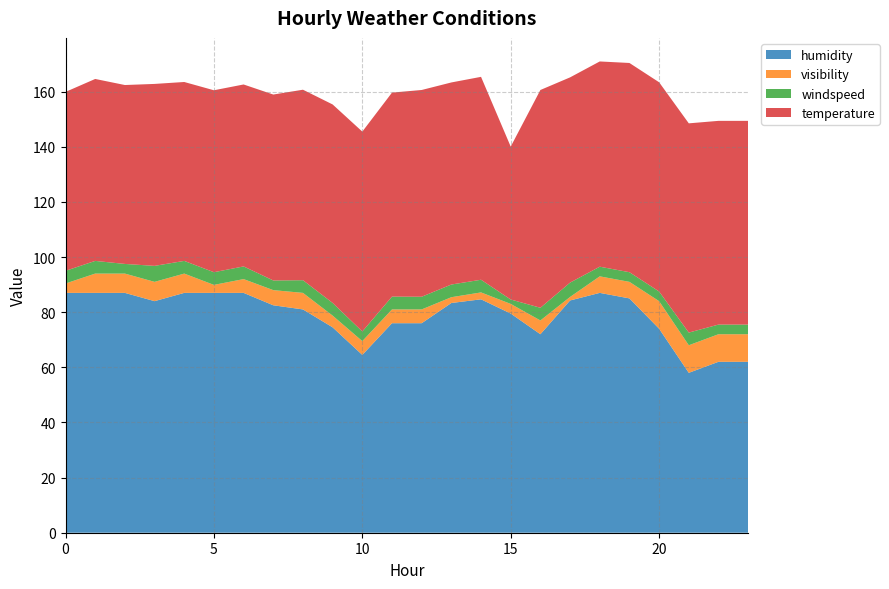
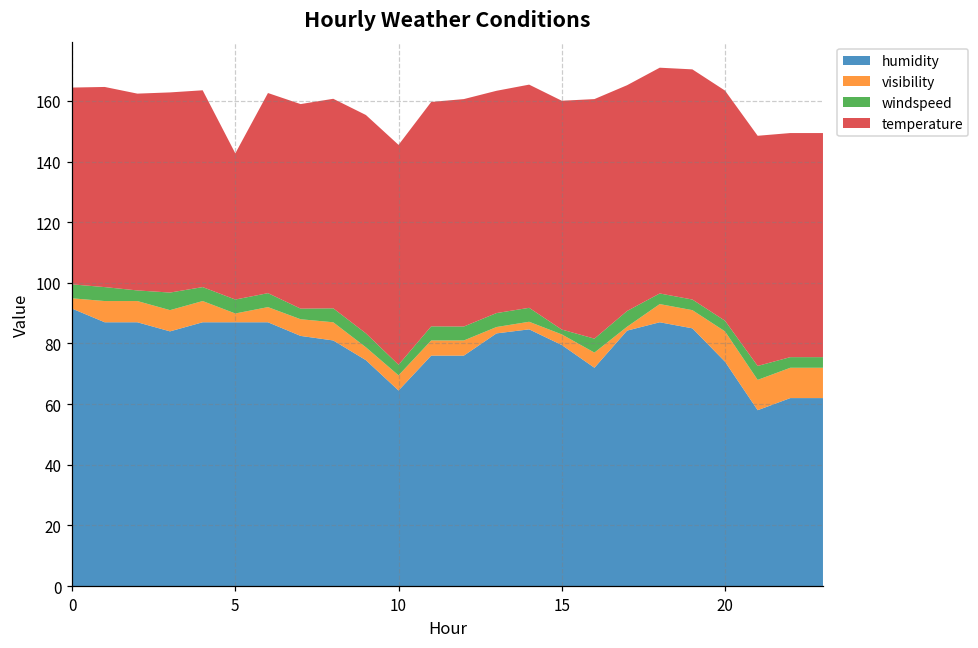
  {
    "humidity": {
-     "0": 87,
+     "0": 92,
      "5": 87,
      "10": 65,
      "15": 80,
      "20": 74
    },
    "visibility": {
      "0": 3,
      "5": 3,
      "10": 5,
      "15": 4,
      "20": 10
    },
    "windspeed": {
      "0": 5,
      "5": 5,
      "10": 4,
      "15": 2,
      "20": 4
    },
    "temperature": {
      "0": 65,
-     "5": 66,
+     "5": 48,
      "10": 73,
-     "15": 55,
+     "15": 75,
      "20": 76
    }
  }
